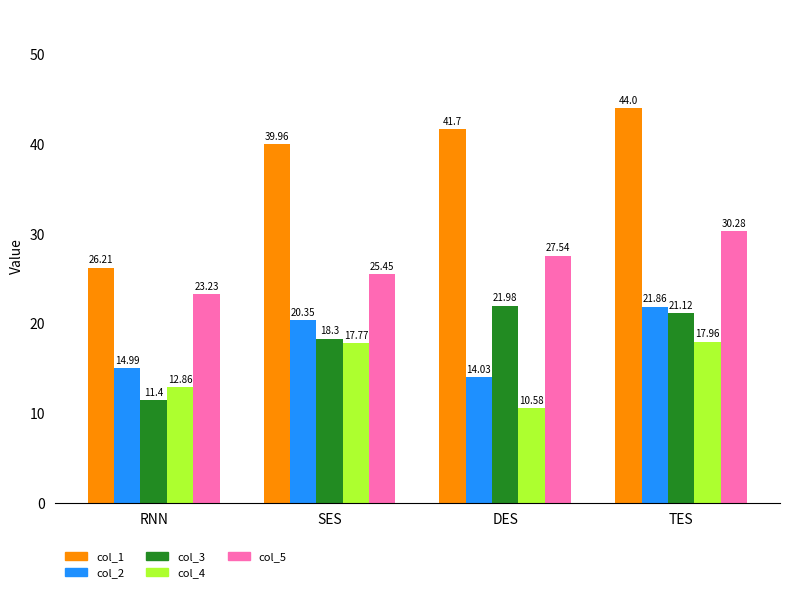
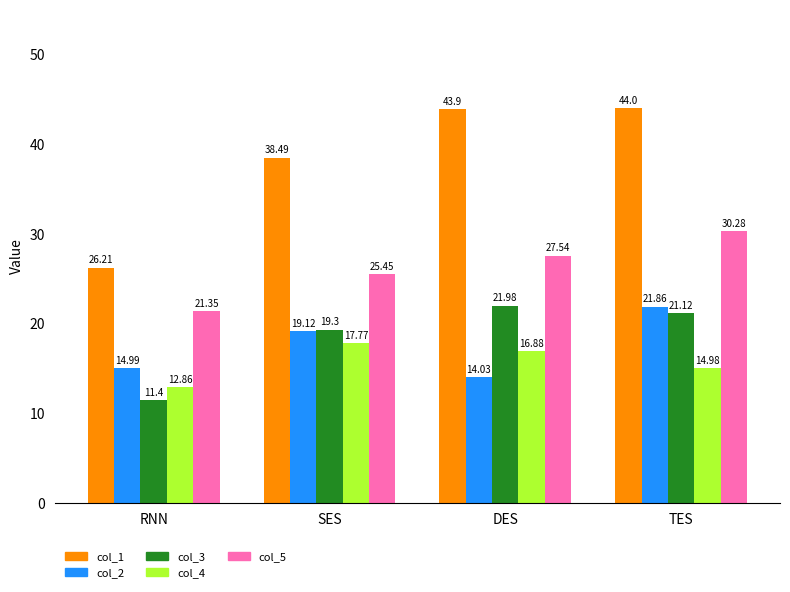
  {
    "col_1": {
      "RNN": 26.21,
-     "SES": 39.96,
-     "DES": 41.7,
+     "SES": 38.49,
+     "DES": 43.9,
      "TES": 44.0
    },
    "col_2": {
      "RNN": 14.99,
-     "SES": 20.35,
+     "SES": 19.12,
      "DES": 14.03,
      "TES": 21.86
    },
    "col_3": {
      "RNN": 11.4,
-     "SES": 18.3,
+     "SES": 19.3,
      "DES": 21.98,
      "TES": 21.12
    },
    "col_4": {
      "RNN": 12.86,
      "SES": 17.77,
-     "DES": 10.58,
-     "TES": 17.96
+     "DES": 16.88,
+     "TES": 14.98
    },
    "col_5": {
-     "RNN": 23.23,
+     "RNN": 21.35,
      "SES": 25.45,
      "DES": 27.54,
      "TES": 30.28
    }
  }
